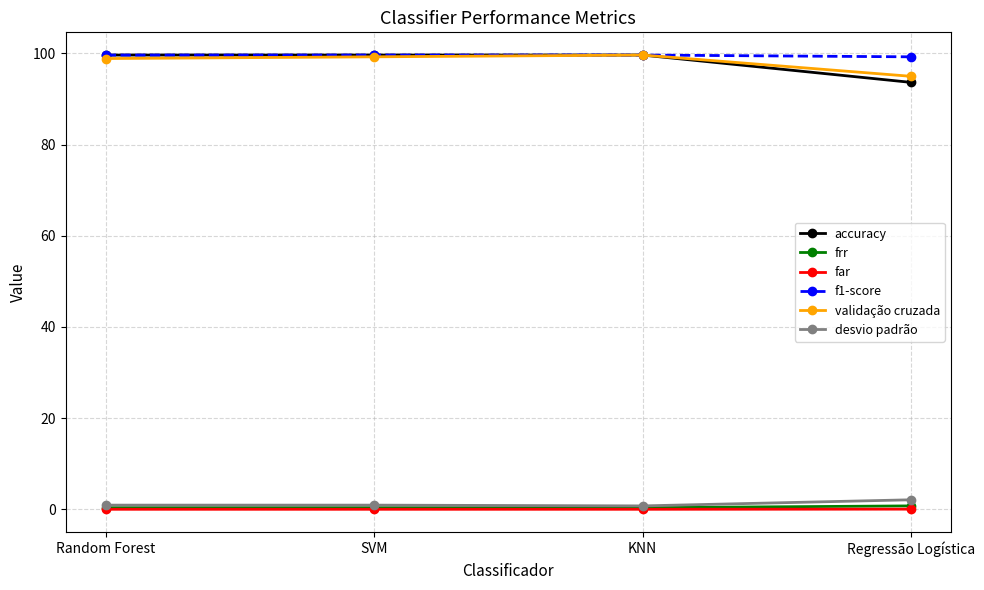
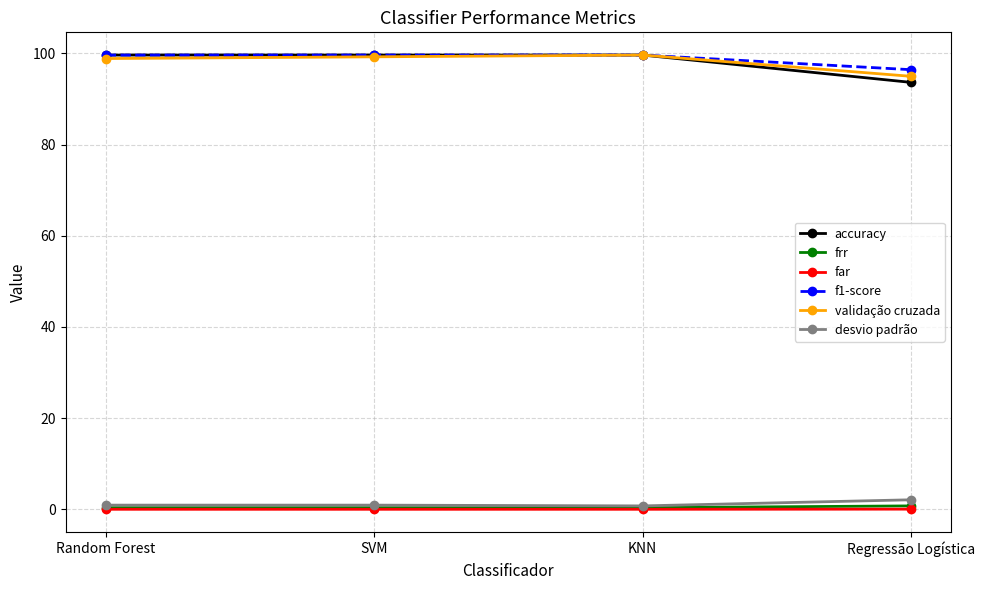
  {
    "accuracy": {
      "Regressão Logística": 94
    },
    "frr": {
      "Regressão Logística": 1
    },
    "far": {
      "Regressão Logística": 0
    },
    "f1-score": {
-     "Regressão Logística": 99
+     "Regressão Logística": 96
    },
    "validação cruzada": {
      "Random Forest": 99,
      "Regressão Logística": 95
    },
    "desvio padrão": {
      "Random Forest": 1,
      "SVM": 1,
      "Regressão Logística": 2
    }
  }
